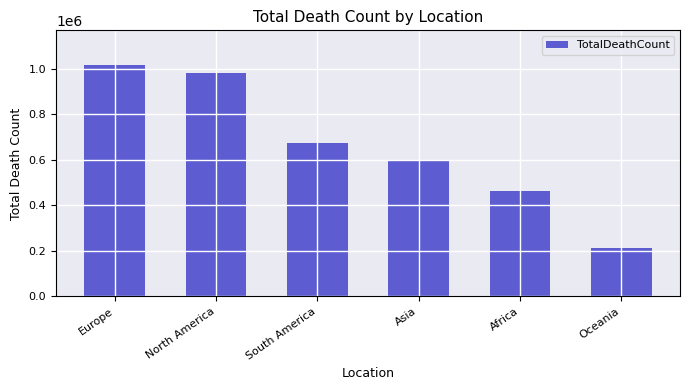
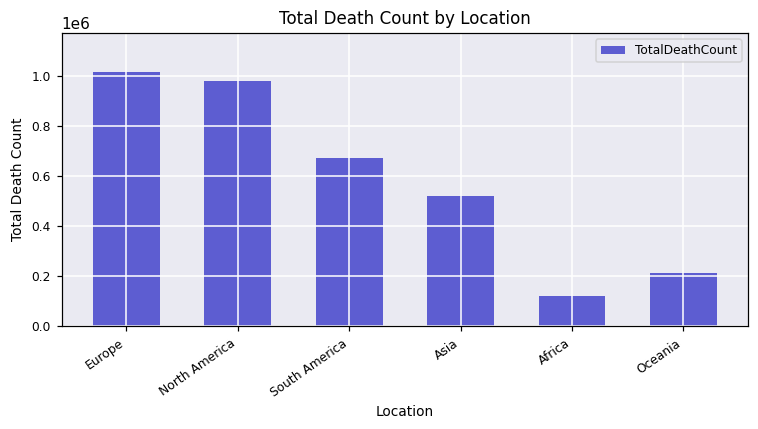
  {
    "Europe": 1020000,
    "North America": 980000,
    "South America": 670000,
-   "Asia": 600000,
-   "Africa": 460000,
+   "Asia": 520000,
+   "Africa": 120000,
    "Oceania": 210000
  }
